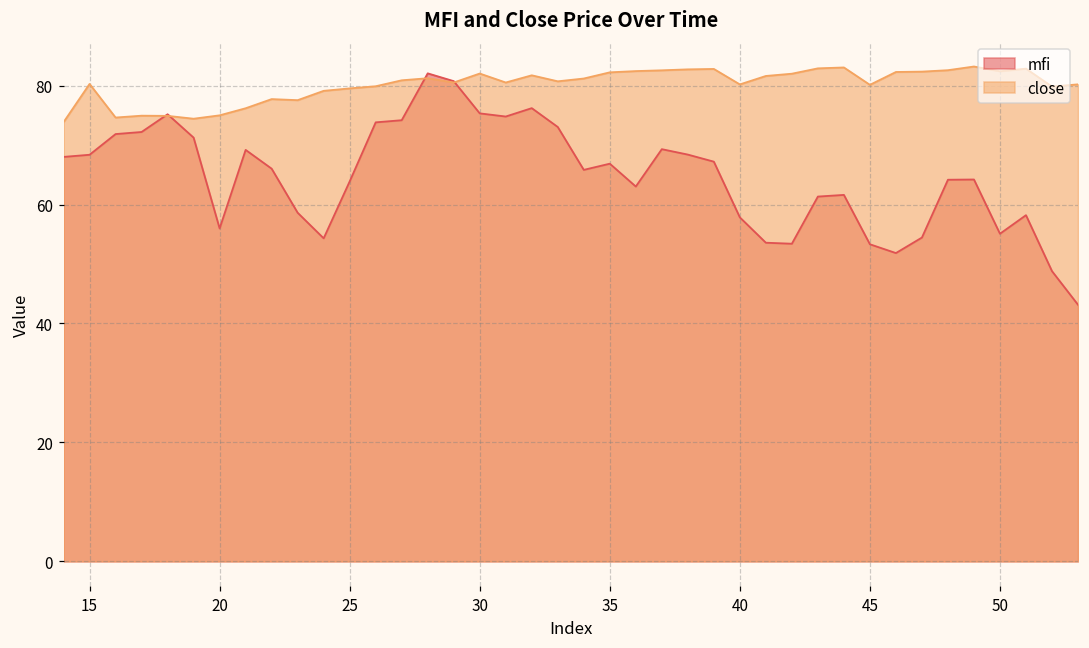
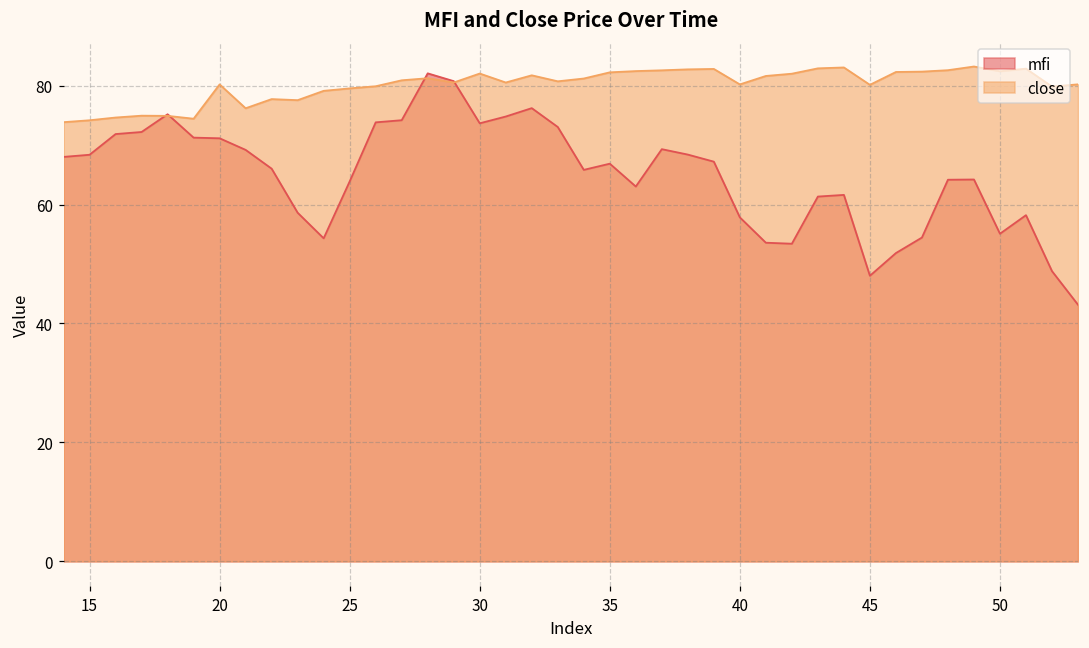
  {
    "mfi": {
      "15": 68,
-     "20": 56,
+     "20": 71,
      "25": 64,
-     "30": 75,
+     "30": 74,
      "35": 67,
      "40": 58,
-     "45": 53,
+     "45": 48,
      "50": 55
    },
    "close": {
-     "15": 80,
-     "20": 75,
+     "15": 74,
+     "20": 80,
      "25": 80,
      "30": 82,
      "35": 82,
      "40": 80,
      "45": 80
    }
  }
